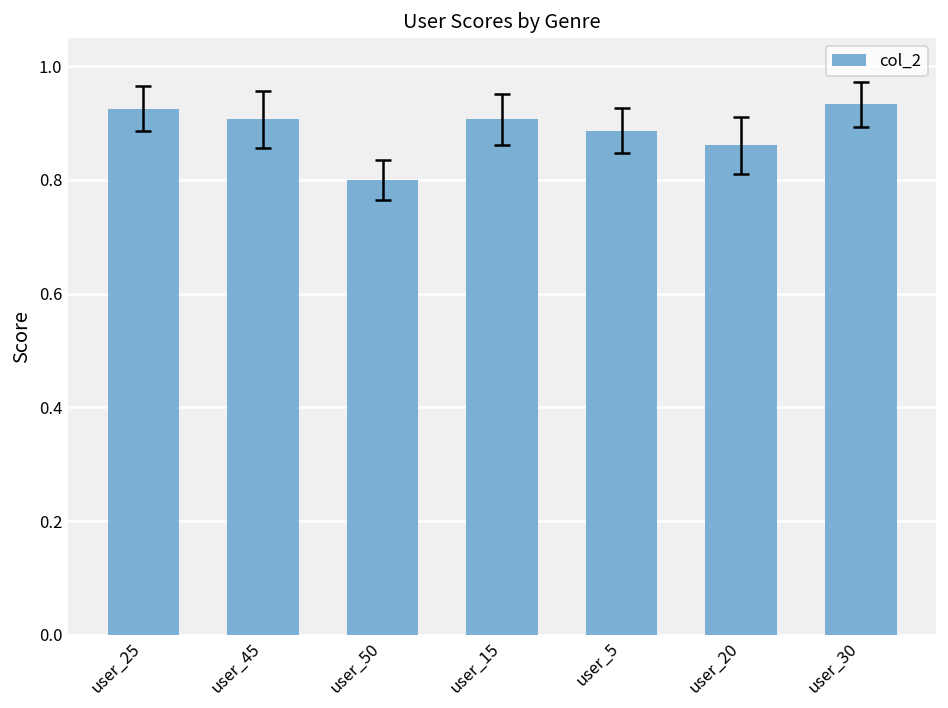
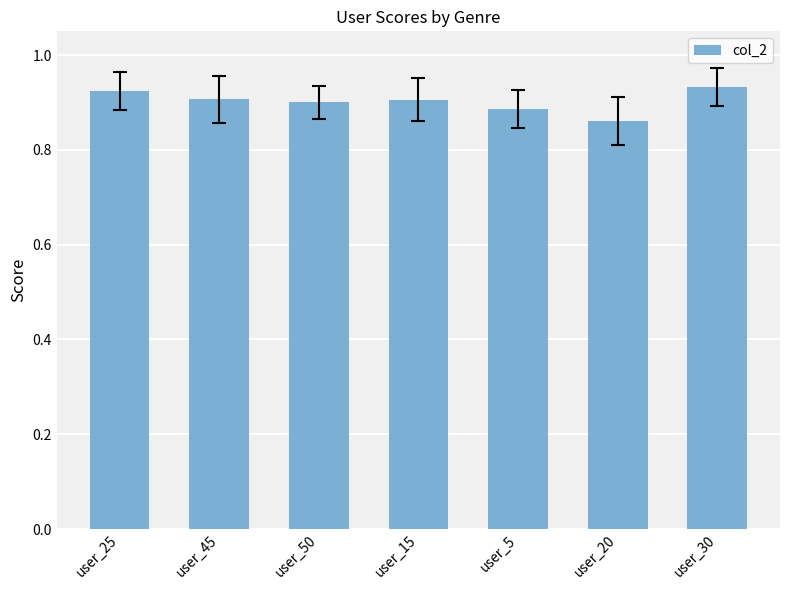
  {
    "col_2": {
      "user_25": 0.93,
      "user_45": 0.91,
-     "user_50": 0.8,
+     "user_50": 0.9,
      "user_15": 0.91,
      "user_5": 0.89,
      "user_20": 0.86,
      "user_30": 0.93
    }
  }
